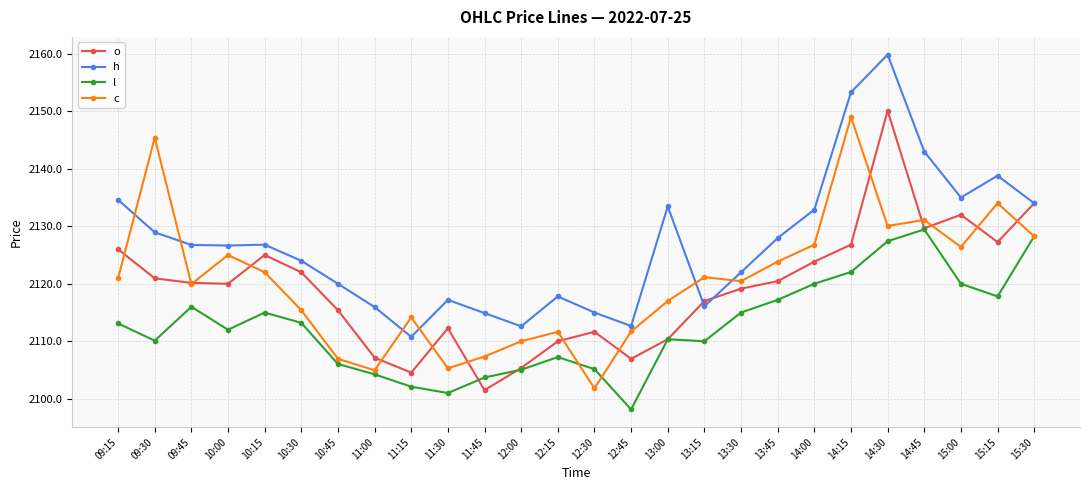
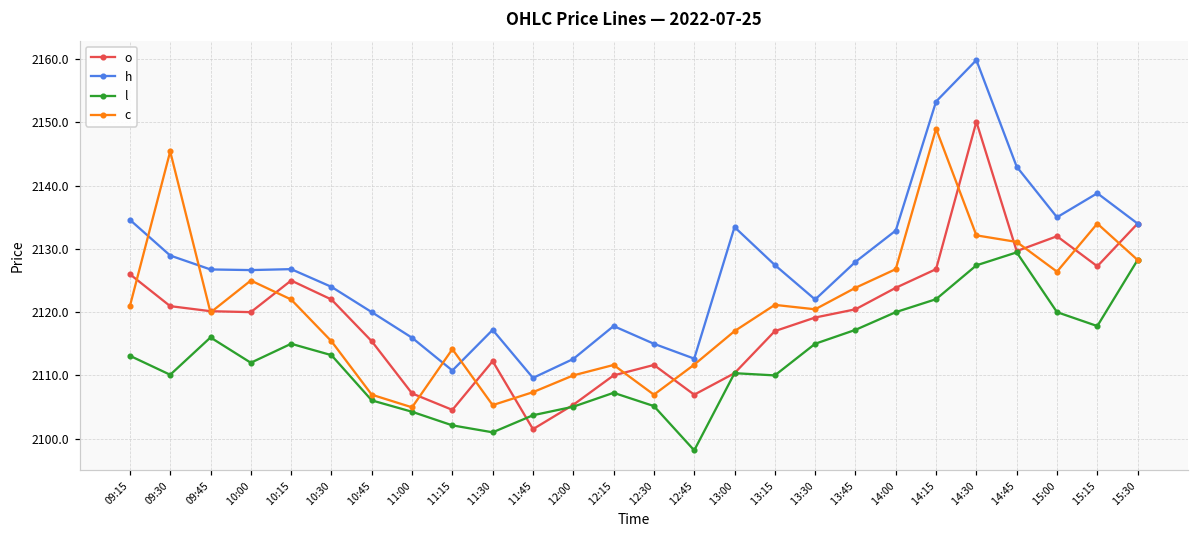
  {
    "o": {
      "09:15": 2126,
      "09:30": 2121,
      "10:00": 2120,
      "10:15": 2125,
      "10:30": 2122,
      "10:45": 2115,
      "11:00": 2107,
      "11:15": 2105,
      "11:30": 2112,
      "11:45": 2102,
      "12:15": 2110,
      "12:30": 2112,
      "12:45": 2107,
      "13:15": 2117,
      "13:30": 2119,
      "13:45": 2120,
      "14:00": 2124,
      "14:15": 2127,
      "14:30": 2150,
      "15:00": 2132,
      "15:15": 2127
    },
    "h": {
      "09:15": 2135,
      "09:30": 2129,
      "09:45": 2127,
      "10:00": 2127,
      "10:15": 2127,
      "10:30": 2124,
      "10:45": 2120,
      "11:00": 2116,
      "11:15": 2111,
      "11:30": 2117,
-     "11:45": 2115,
+     "11:45": 2110,
      "12:00": 2113,
      "12:15": 2118,
      "12:30": 2115,
      "12:45": 2113,
      "13:00": 2133,
-     "13:15": 2116,
+     "13:15": 2127,
      "13:30": 2122,
      "13:45": 2128,
      "14:00": 2133,
      "14:15": 2153,
      "14:30": 2160,
      "14:45": 2143,
      "15:00": 2135,
      "15:15": 2139
    },
    "l": {
      "09:15": 2113,
      "09:30": 2110,
      "09:45": 2116,
      "10:00": 2112,
      "10:15": 2115,
      "10:30": 2113,
      "10:45": 2106,
      "11:00": 2104,
      "11:15": 2102,
      "11:30": 2101,
      "11:45": 2104,
      "12:15": 2107,
      "12:30": 2105,
      "12:45": 2098,
      "13:15": 2110,
      "13:30": 2115,
      "13:45": 2117,
      "14:00": 2120,
      "14:15": 2122,
      "14:30": 2127,
      "15:00": 2120,
      "15:15": 2118
    },
    "c": {
      "09:15": 2121,
      "09:30": 2145,
      "10:00": 2125,
      "10:15": 2122,
      "10:30": 2115,
      "10:45": 2107,
      "11:00": 2105,
      "11:15": 2114,
      "11:30": 2105,
      "11:45": 2107,
      "12:00": 2110,
      "12:15": 2112,
-     "12:30": 2102,
+     "12:30": 2107,
      "12:45": 2112,
      "13:00": 2117,
      "13:15": 2121,
      "13:30": 2120,
      "13:45": 2124,
      "14:00": 2127,
      "14:15": 2149,
-     "14:30": 2130,
+     "14:30": 2132,
      "14:45": 2131,
      "15:00": 2126,
      "15:15": 2134
    }
  }
